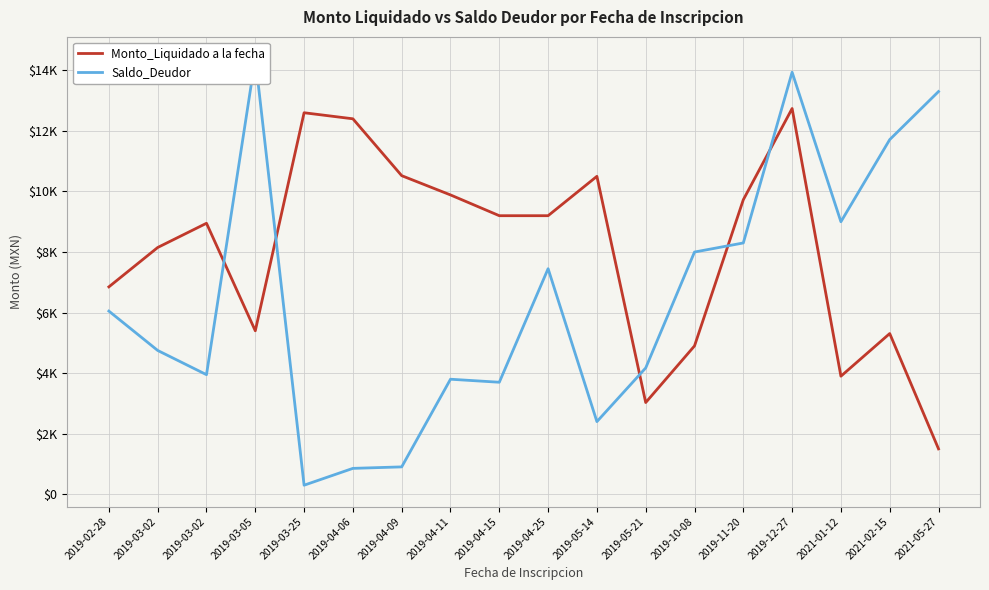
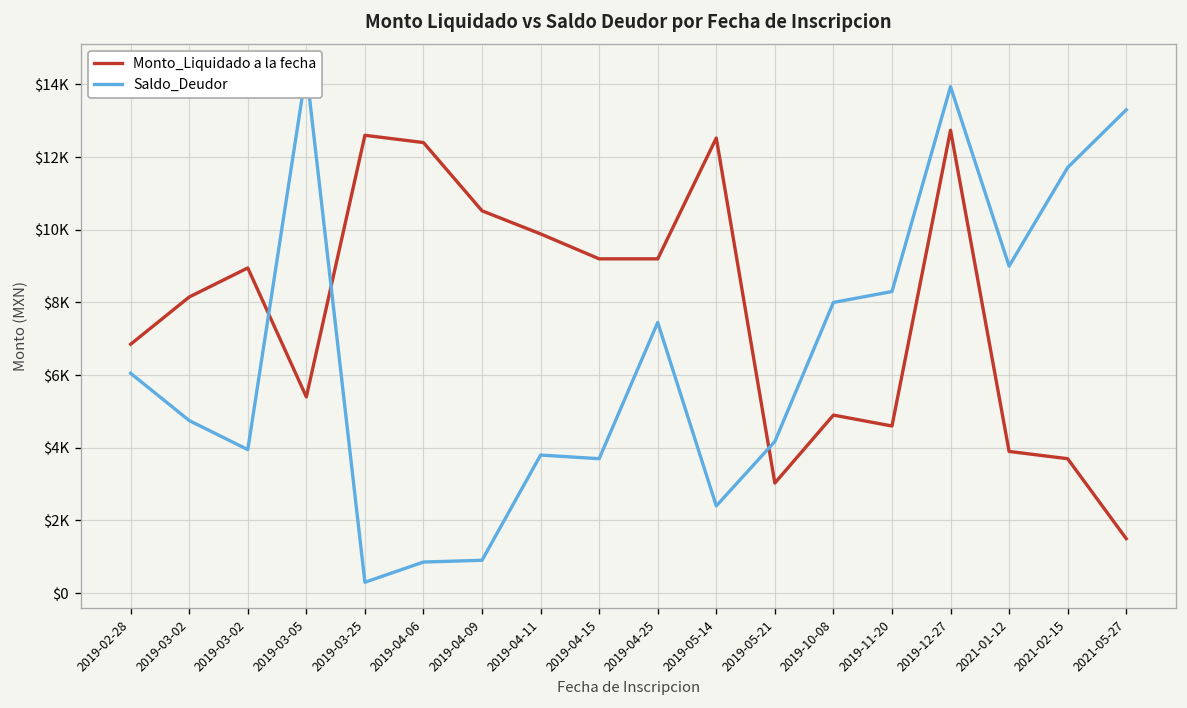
  {
    "Monto_Liquidado a la fecha": {
      "2019-02-28": "$6900",
      "2019-03-05": "$5400",
      "2019-03-25": "$12600",
      "2019-04-06": "$12400",
      "2019-04-09": "$10500",
      "2019-04-11": "$9900",
      "2019-04-15": "$9200",
      "2019-04-25": "$9200",
-     "2019-05-14": "$10500",
+     "2019-05-14": "$12500",
      "2019-05-21": "$3000",
      "2019-10-08": "$4900",
-     "2019-11-20": "$9700",
+     "2019-11-20": "$4600",
      "2019-12-27": "$12700",
      "2021-01-12": "$3900",
-     "2021-02-15": "$5300",
+     "2021-02-15": "$3700",
      "2021-05-27": "$1500"
    },
    "Saldo_Deudor": {
      "2019-02-28": "$6100",
      "2019-03-25": "$300",
      "2019-04-06": "$900",
      "2019-04-09": "$900",
      "2019-04-11": "$3800",
      "2019-04-15": "$3700",
      "2019-04-25": "$7500",
      "2019-05-14": "$2400",
      "2019-05-21": "$4200",
      "2019-10-08": "$8000",
      "2019-11-20": "$8300",
      "2019-12-27": "$13900",
      "2021-01-12": "$9000",
      "2021-02-15": "$11700",
      "2021-05-27": "$13300"
    }
  }
